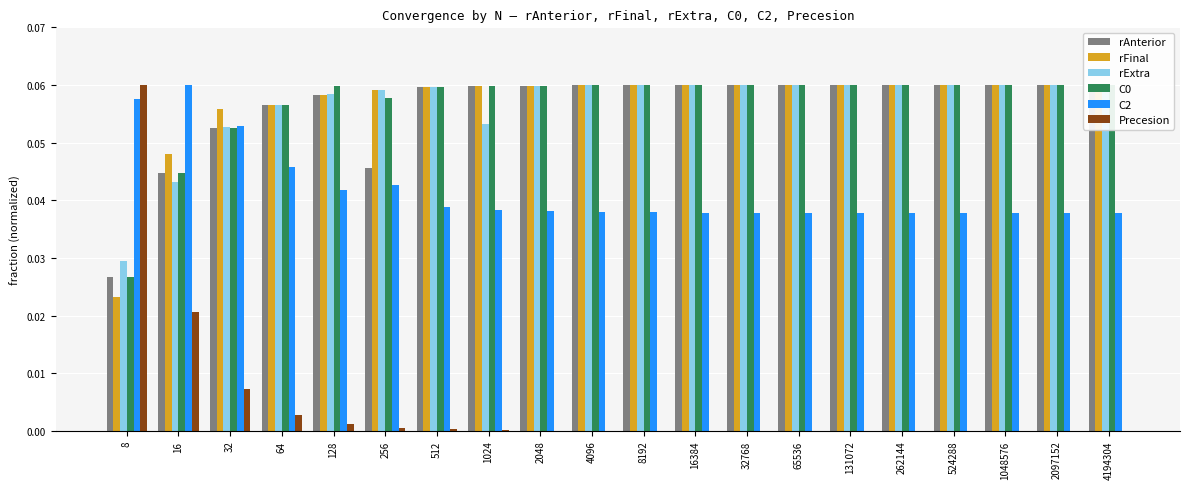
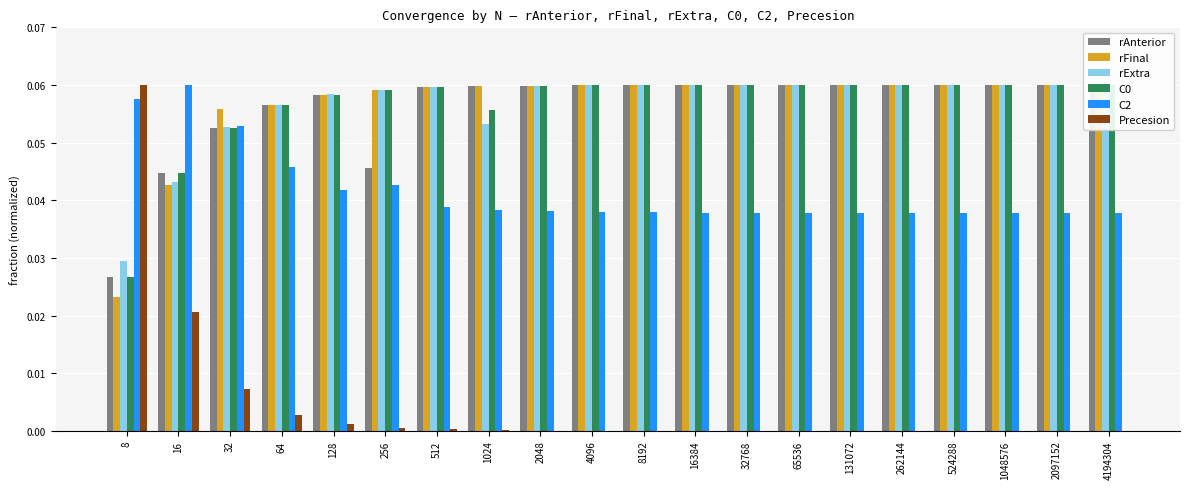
  {
    "rAnterior": {
      "8": 0.027,
      "16": 0.045,
      "32": 0.053,
      "64": 0.057,
      "128": 0.058,
      "256": 0.046,
      "512": 0.060,
      "1024": 0.060,
      "2048": 0.060,
      "4096": 0.060,
      "8192": 0.060,
      "16384": 0.060,
      "32768": 0.060,
      "65536": 0.060,
      "131072": 0.060,
      "262144": 0.060,
      "524288": 0.060,
      "1048576": 0.060,
      "2097152": 0.060
    },
    "rFinal": {
      "8": 0.023,
-     "16": 0.048,
+     "16": 0.043,
      "32": 0.056,
      "64": 0.057,
      "128": 0.058,
      "256": 0.059,
      "512": 0.060,
      "1024": 0.060,
      "2048": 0.060,
      "4096": 0.060,
      "8192": 0.060,
      "16384": 0.060,
      "32768": 0.060,
      "65536": 0.060,
      "131072": 0.060,
      "262144": 0.060,
      "524288": 0.060,
      "1048576": 0.060,
      "2097152": 0.060
    },
    "rExtra": {
      "8": 0.029,
      "16": 0.043,
      "32": 0.053,
      "64": 0.057,
      "128": 0.058,
      "256": 0.059,
      "512": 0.060,
      "1024": 0.053,
      "2048": 0.060,
      "4096": 0.060,
      "8192": 0.060,
      "16384": 0.060,
      "32768": 0.060,
      "65536": 0.060,
      "131072": 0.060,
      "262144": 0.060,
      "524288": 0.060,
      "1048576": 0.060,
      "2097152": 0.060
    },
    "C0": {
      "8": 0.027,
      "16": 0.045,
      "32": 0.053,
      "64": 0.057,
-     "128": 0.060,
-     "256": 0.058,
+     "128": 0.058,
+     "256": 0.059,
      "512": 0.060,
-     "1024": 0.060,
+     "1024": 0.056,
      "2048": 0.060,
      "4096": 0.060,
      "8192": 0.060,
      "16384": 0.060,
      "32768": 0.060,
      "65536": 0.060,
      "131072": 0.060,
      "262144": 0.060,
      "524288": 0.060,
      "1048576": 0.060,
      "2097152": 0.060
    },
    "C2": {
      "8": 0.058,
      "16": 0.060,
      "32": 0.053,
      "64": 0.046,
      "128": 0.042,
      "256": 0.043,
      "512": 0.039,
      "1024": 0.038,
      "2048": 0.038,
      "4096": 0.038,
      "8192": 0.038,
      "16384": 0.038,
      "32768": 0.038,
      "65536": 0.038,
      "131072": 0.038,
      "262144": 0.038,
      "524288": 0.038,
      "1048576": 0.038,
      "2097152": 0.038,
      "4194304": 0.038
    },
    "Precesion": {
      "8": 0.060,
      "16": 0.021,
      "32": 0.007,
      "64": 0.003,
      "128": 0.001,
      "256": 0.001
    }
  }
